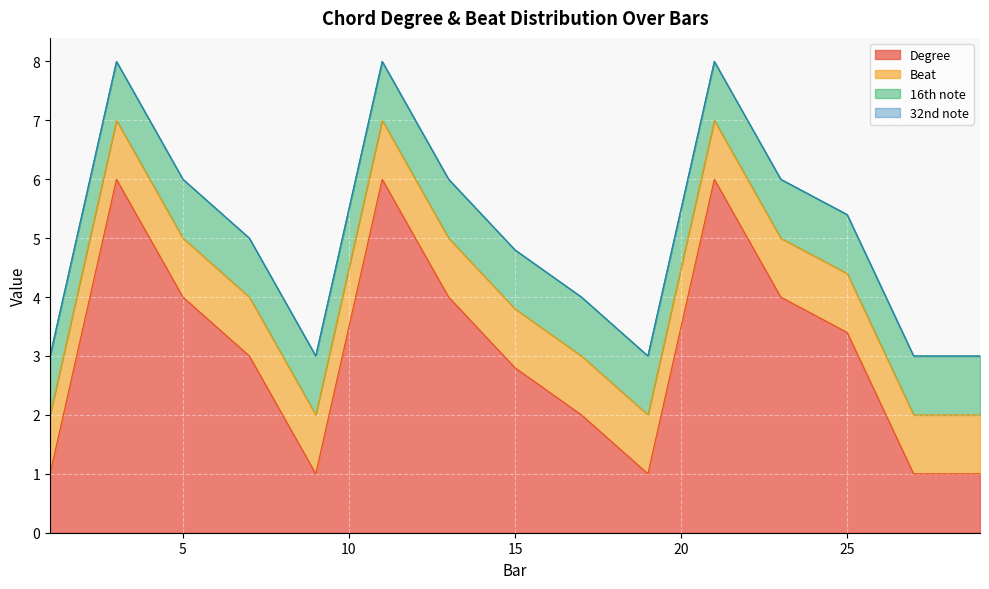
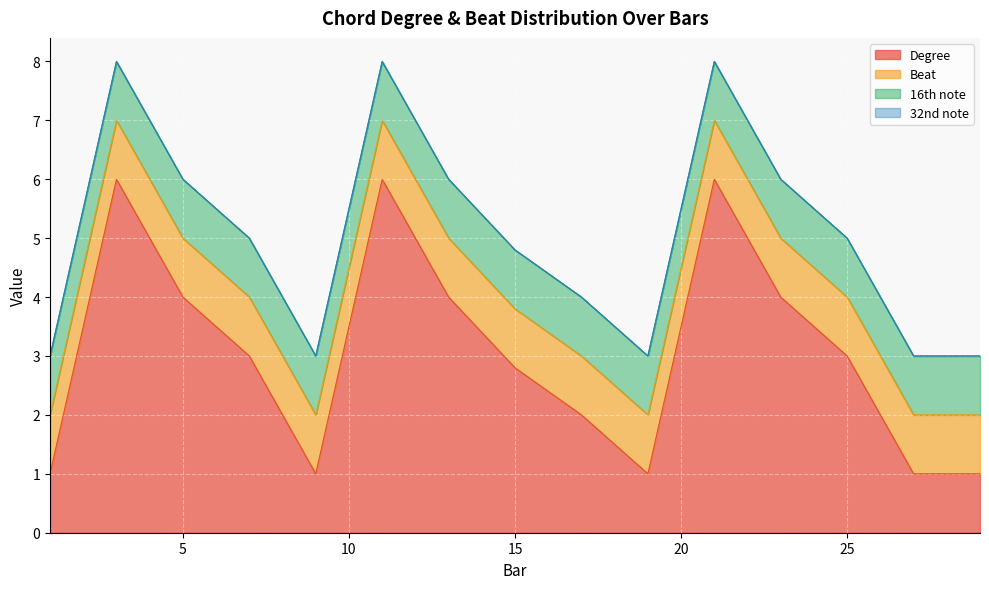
  {
    "Degree": {
      "5": 4.0,
      "15": 2.8,
-     "25": 3.4
+     "25": 3.0
    },
    "Beat": {
      "5": 1.0,
      "15": 1.0,
      "25": 1.0
    }
  }
